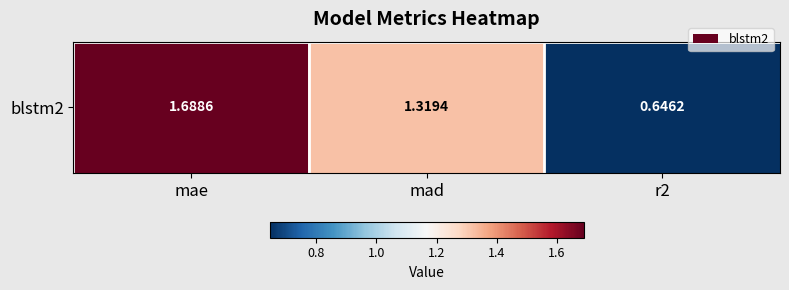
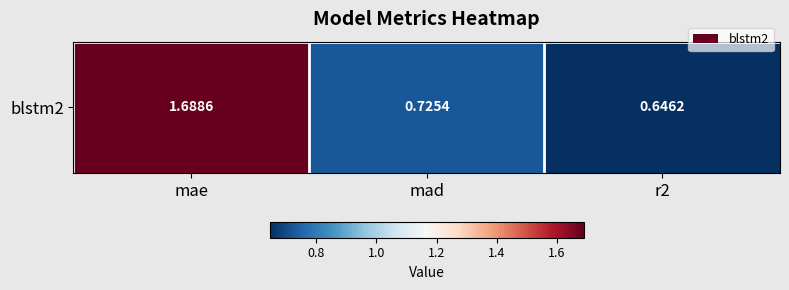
  {
    "blstm2": {
      "mae": 1.6886,
-     "mad": 1.3194,
+     "mad": 0.7254,
      "r2": 0.6462
    }
  }
